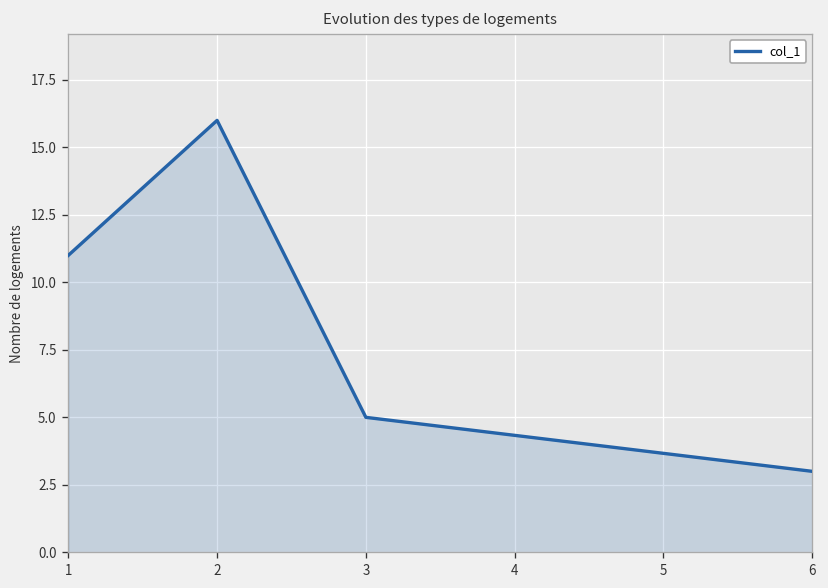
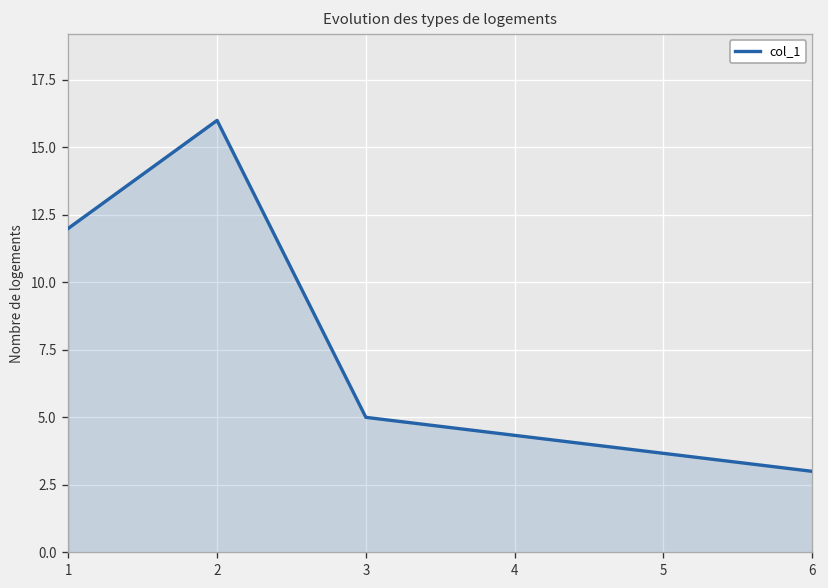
  {
-   "1": 11,
+   "1": 12,
    "2": 16,
    "3": 5,
    "6": 3
  }
